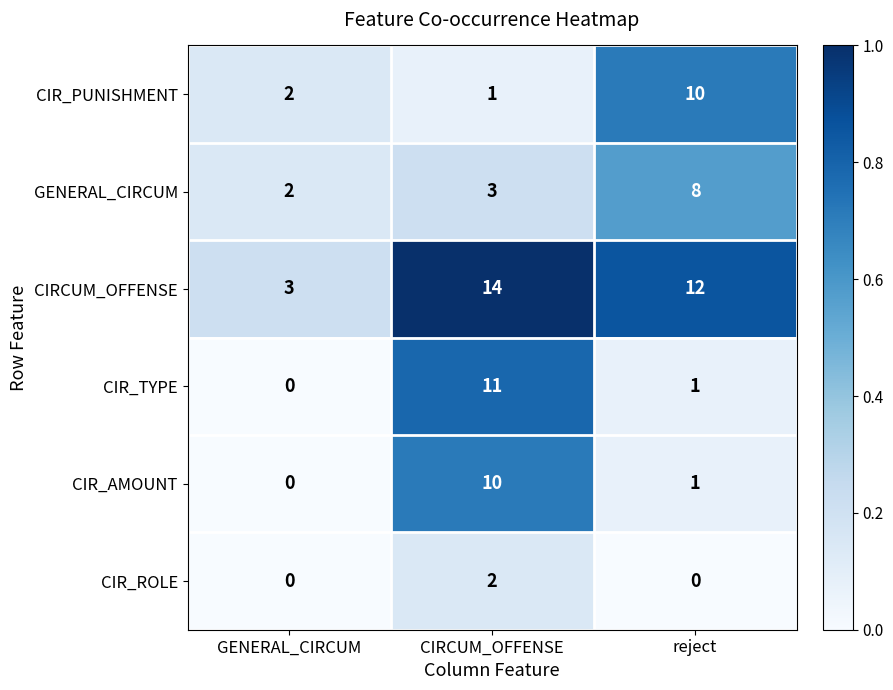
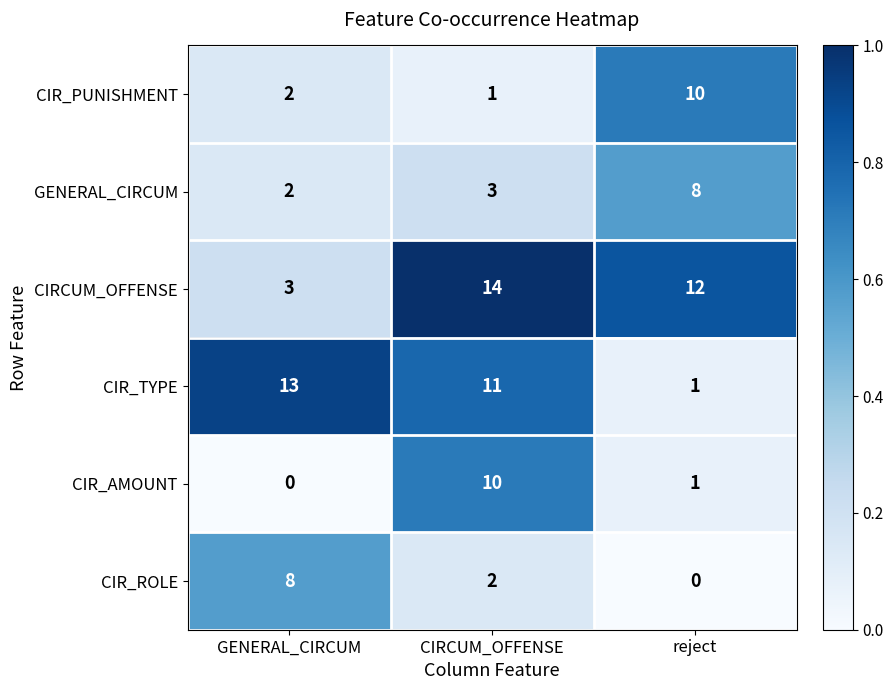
  {
    "CIR_PUNISHMENT": {
      "GENERAL_CIRCUM": 2,
      "CIRCUM_OFFENSE": 1,
      "reject": 10
    },
    "GENERAL_CIRCUM": {
      "GENERAL_CIRCUM": 2,
      "CIRCUM_OFFENSE": 3,
      "reject": 8
    },
    "CIRCUM_OFFENSE": {
      "GENERAL_CIRCUM": 3,
      "CIRCUM_OFFENSE": 14,
      "reject": 12
    },
    "CIR_TYPE": {
-     "GENERAL_CIRCUM": 0,
+     "GENERAL_CIRCUM": 13,
      "CIRCUM_OFFENSE": 11,
      "reject": 1
    },
    "CIR_AMOUNT": {
      "GENERAL_CIRCUM": 0,
      "CIRCUM_OFFENSE": 10,
      "reject": 1
    },
    "CIR_ROLE": {
-     "GENERAL_CIRCUM": 0,
+     "GENERAL_CIRCUM": 8,
      "CIRCUM_OFFENSE": 2,
      "reject": 0
    }
  }
